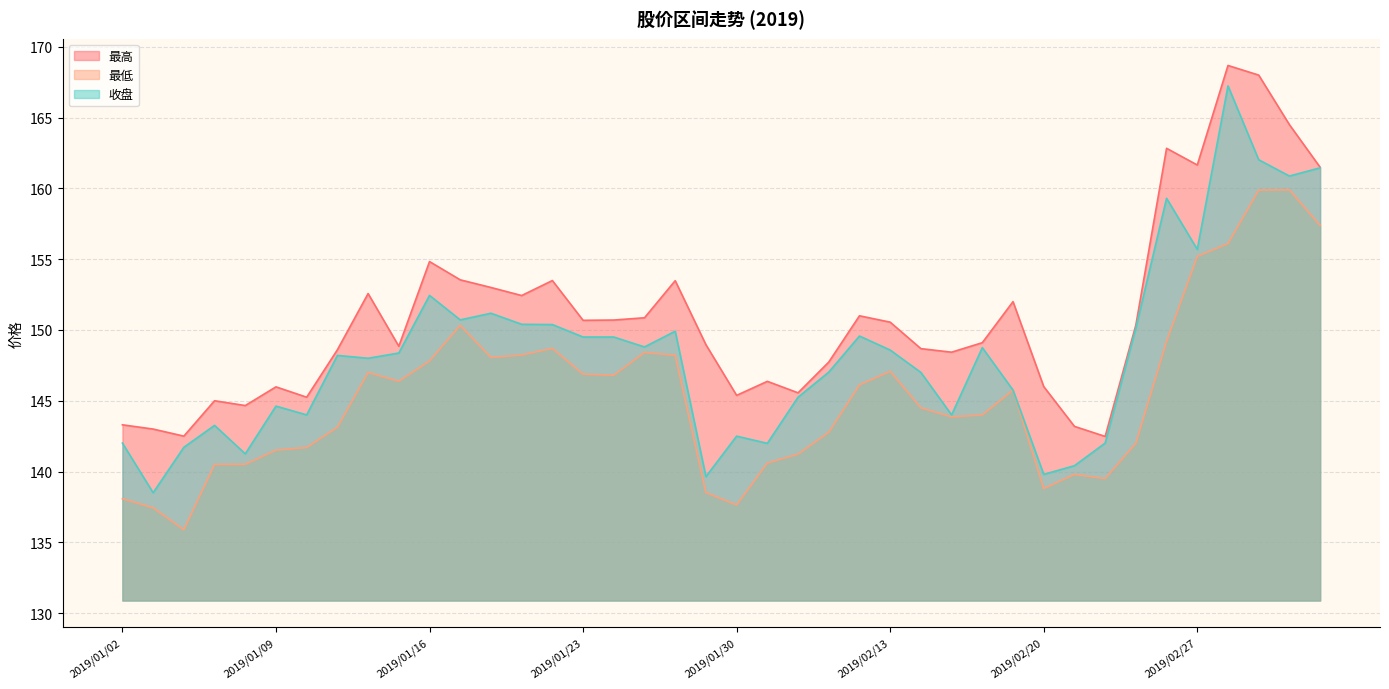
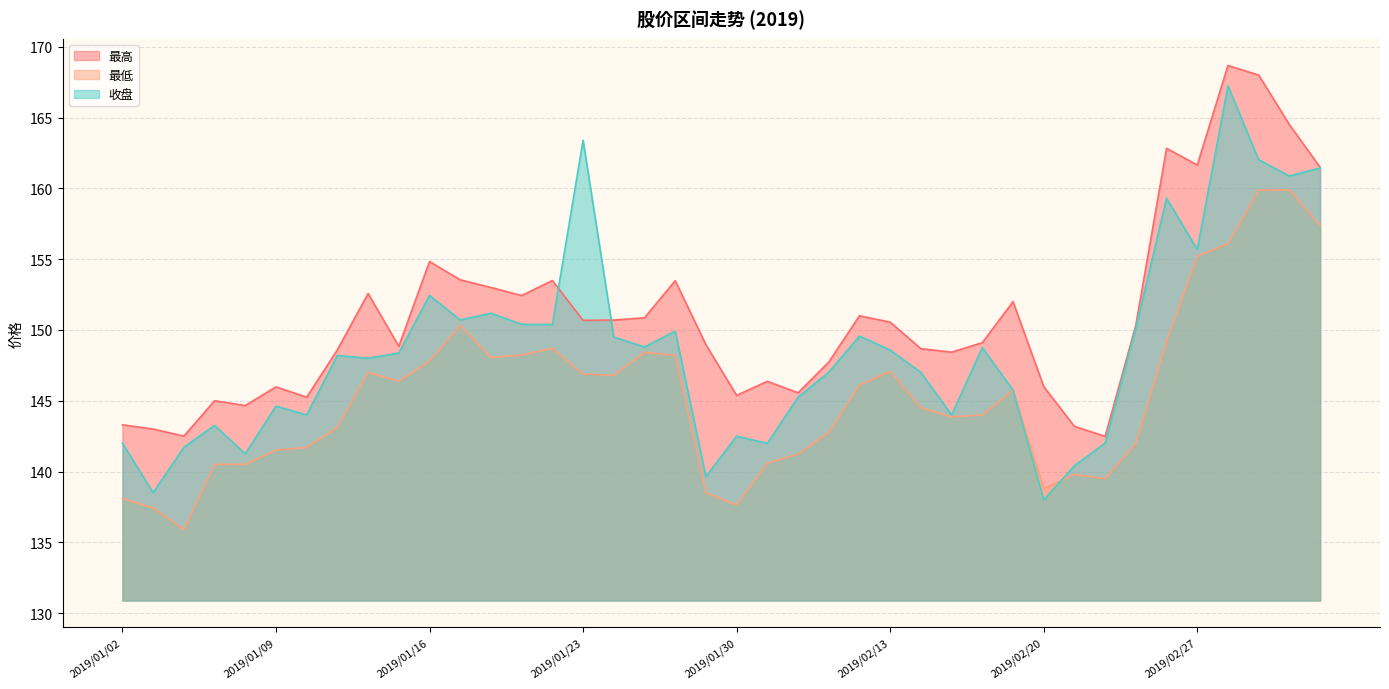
  {
    "收盘": {
      "2019/01/02": 142.0,
      "2019/01/09": 144.6,
      "2019/01/16": 152.4,
-     "2019/01/23": 149.5,
+     "2019/01/23": 163.4,
      "2019/01/30": 142.5,
      "2019/02/13": 148.6,
-     "2019/02/20": 139.8,
+     "2019/02/20": 138.0,
      "2019/02/27": 155.7
    }
  }
